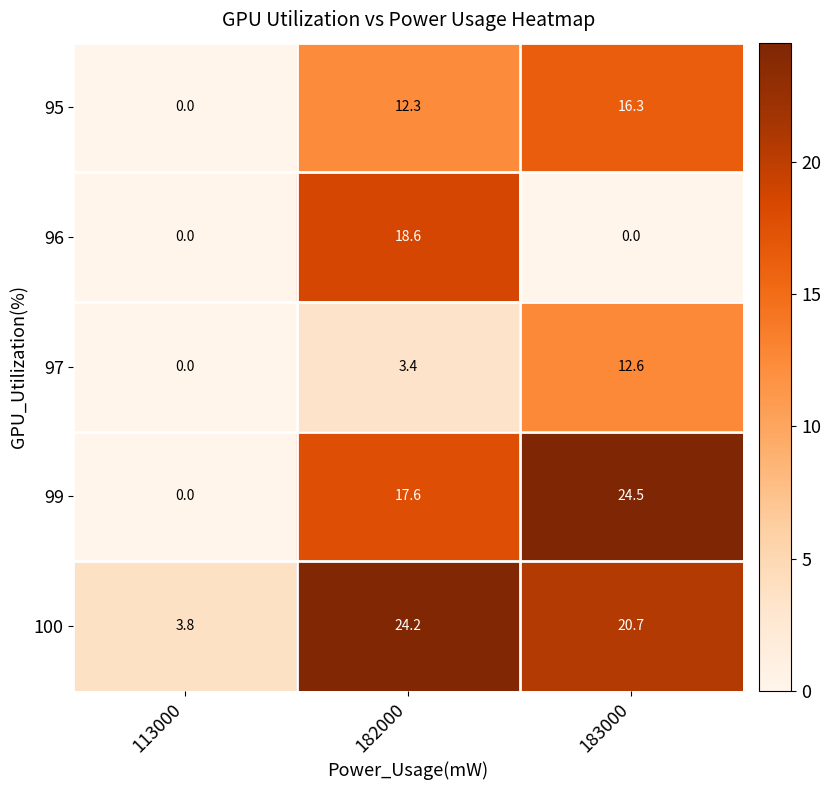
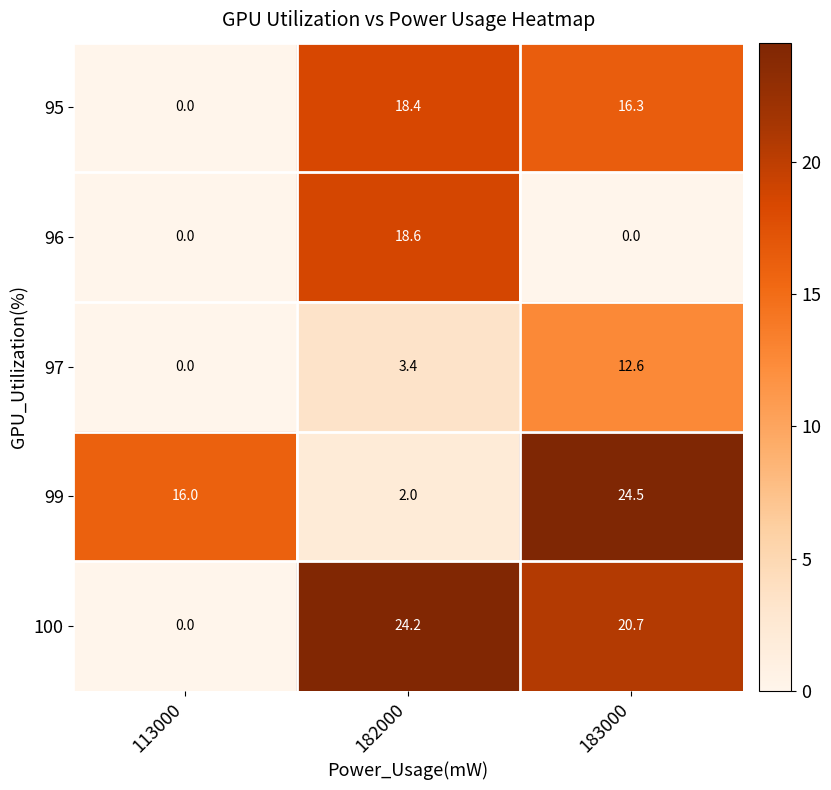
  {
    "95": {
      "113000": 0.0,
-     "182000": 12.3,
+     "182000": 18.4,
      "183000": 16.3
    },
    "96": {
      "113000": 0.0,
      "182000": 18.6,
      "183000": 0.0
    },
    "97": {
      "113000": 0.0,
      "182000": 3.4,
      "183000": 12.6
    },
    "99": {
-     "113000": 0.0,
-     "182000": 17.6,
+     "113000": 16.0,
+     "182000": 2.0,
      "183000": 24.5
    },
    "100": {
-     "113000": 3.8,
+     "113000": 0.0,
      "182000": 24.2,
      "183000": 20.7
    }
  }
